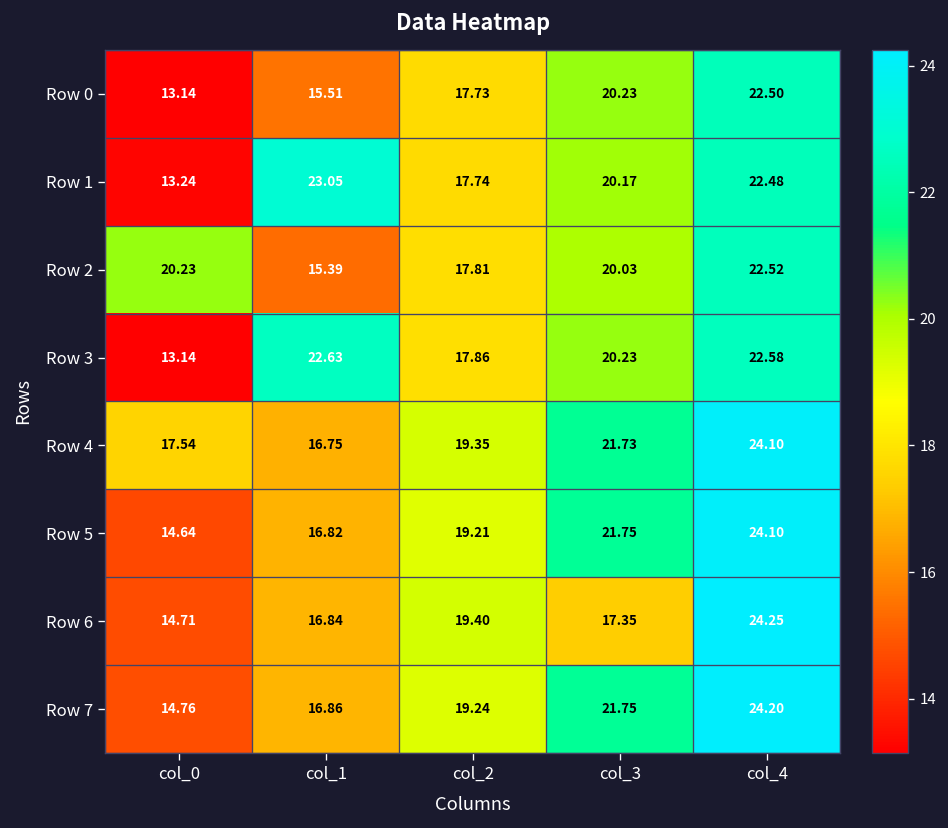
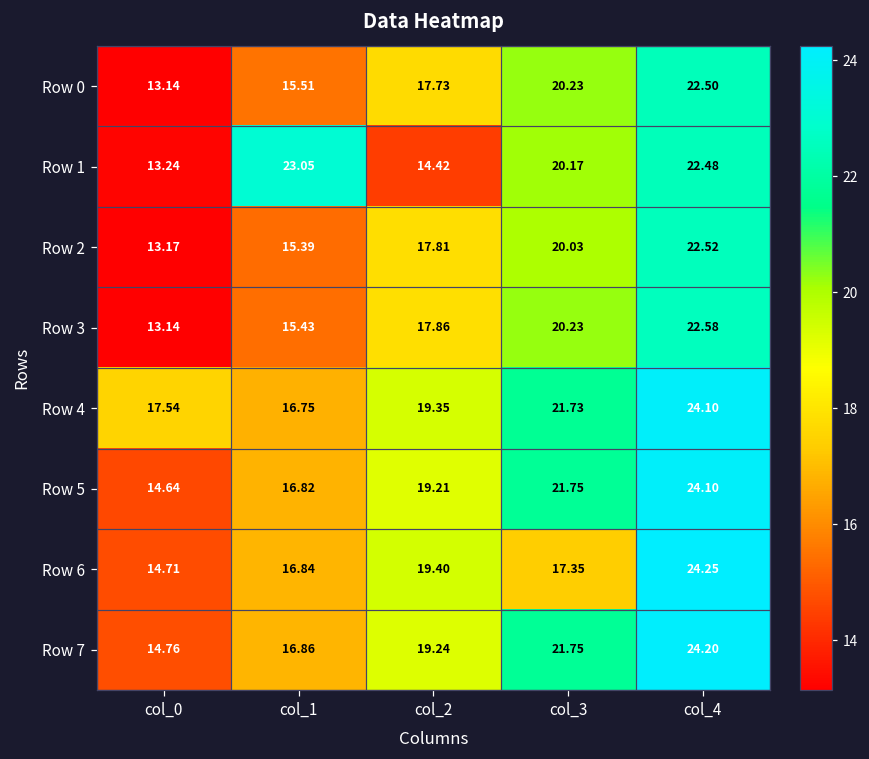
  {
    "Row 0": {
      "col_0": 13.14,
      "col_1": 15.51,
      "col_2": 17.73,
      "col_3": 20.23,
      "col_4": 22.50
    },
    "Row 1": {
      "col_0": 13.24,
      "col_1": 23.05,
-     "col_2": 17.74,
+     "col_2": 14.42,
      "col_3": 20.17,
      "col_4": 22.48
    },
    "Row 2": {
-     "col_0": 20.23,
+     "col_0": 13.17,
      "col_1": 15.39,
      "col_2": 17.81,
      "col_3": 20.03,
      "col_4": 22.52
    },
    "Row 3": {
      "col_0": 13.14,
-     "col_1": 22.63,
+     "col_1": 15.43,
      "col_2": 17.86,
      "col_3": 20.23,
      "col_4": 22.58
    },
    "Row 4": {
      "col_0": 17.54,
      "col_1": 16.75,
      "col_2": 19.35,
      "col_3": 21.73,
      "col_4": 24.10
    },
    "Row 5": {
      "col_0": 14.64,
      "col_1": 16.82,
      "col_2": 19.21,
      "col_3": 21.75,
      "col_4": 24.10
    },
    "Row 6": {
      "col_0": 14.71,
      "col_1": 16.84,
      "col_2": 19.40,
      "col_3": 17.35,
      "col_4": 24.25
    },
    "Row 7": {
      "col_0": 14.76,
      "col_1": 16.86,
      "col_2": 19.24,
      "col_3": 21.75,
      "col_4": 24.20
    }
  }
